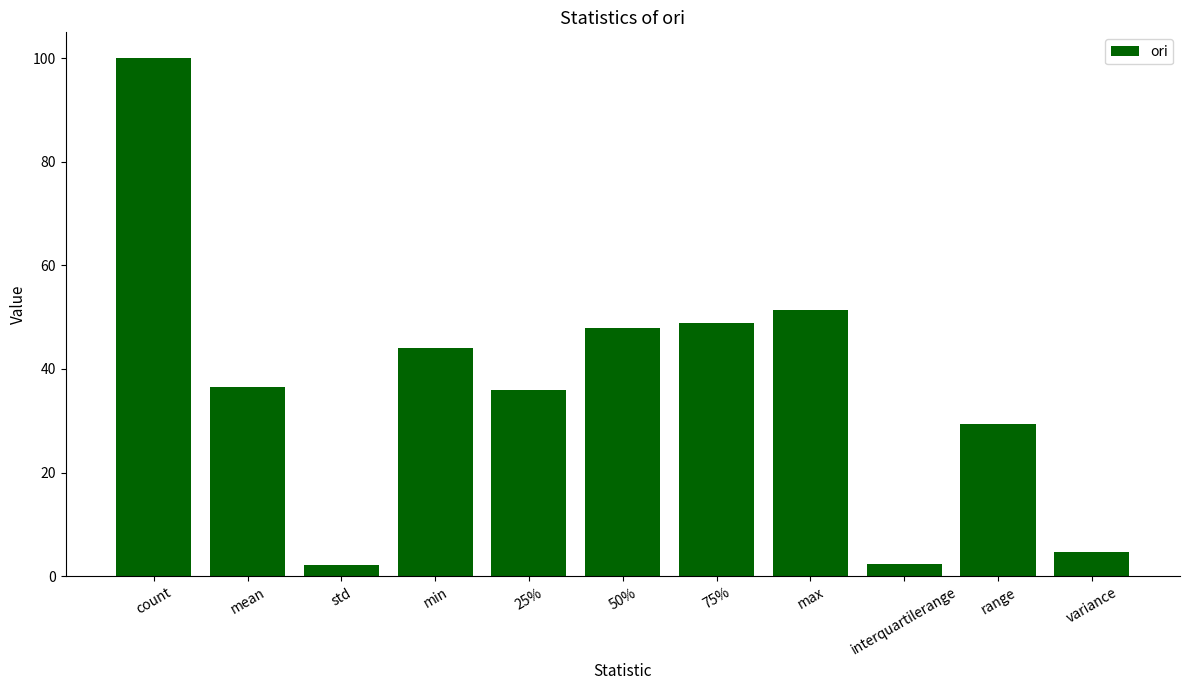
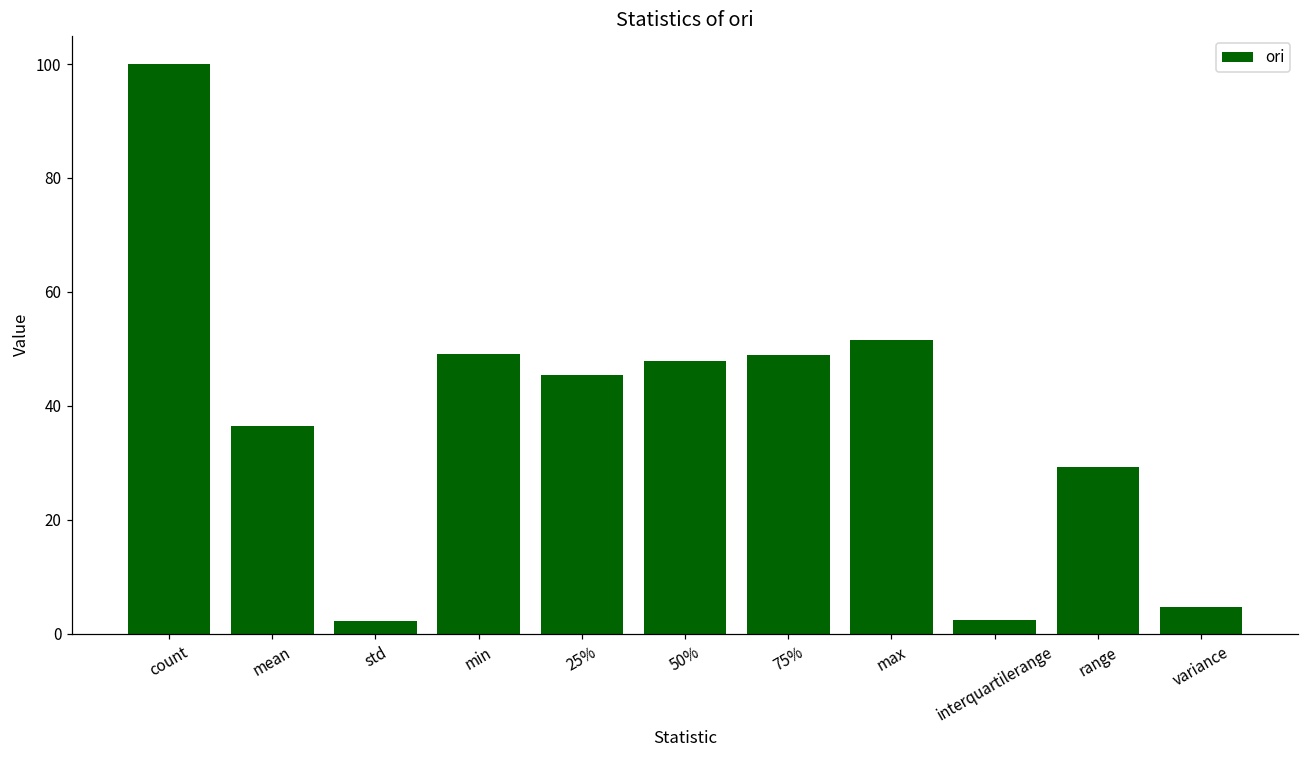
  {
    "count": 100,
    "mean": 36,
    "std": 2,
-   "min": 44,
-   "25%": 36,
+   "min": 49,
+   "25%": 46,
    "50%": 48,
    "75%": 49,
    "max": 51,
    "interquartilerange": 2,
    "range": 29,
    "variance": 5
  }
